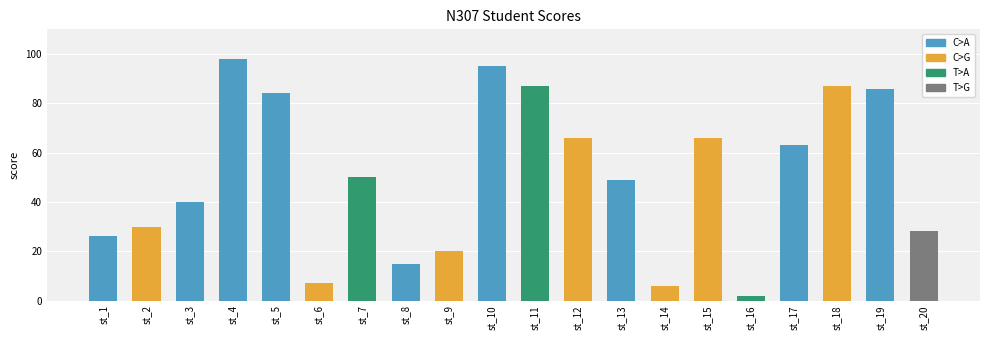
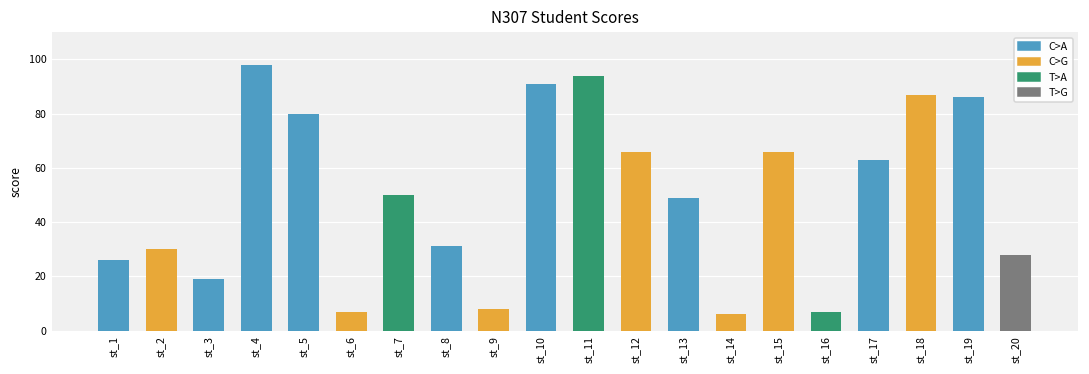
  {
    "st_1": 26,
    "st_2": 30,
-   "st_3": 40,
+   "st_3": 19,
    "st_4": 98,
-   "st_5": 84,
+   "st_5": 80,
    "st_6": 7,
    "st_7": 50,
-   "st_8": 15,
-   "st_9": 20,
-   "st_10": 95,
-   "st_11": 87,
+   "st_8": 31,
+   "st_9": 8,
+   "st_10": 91,
+   "st_11": 94,
    "st_12": 66,
    "st_13": 49,
    "st_14": 6,
    "st_15": 66,
-   "st_16": 2,
+   "st_16": 7,
    "st_17": 63,
    "st_18": 87,
    "st_19": 86,
    "st_20": 28
  }
